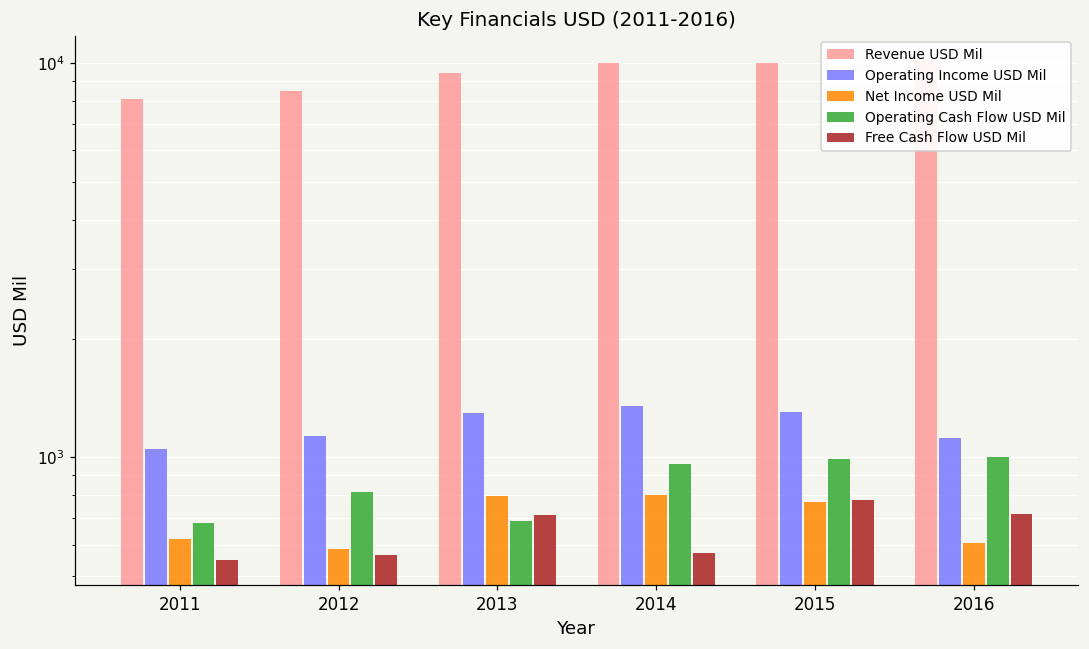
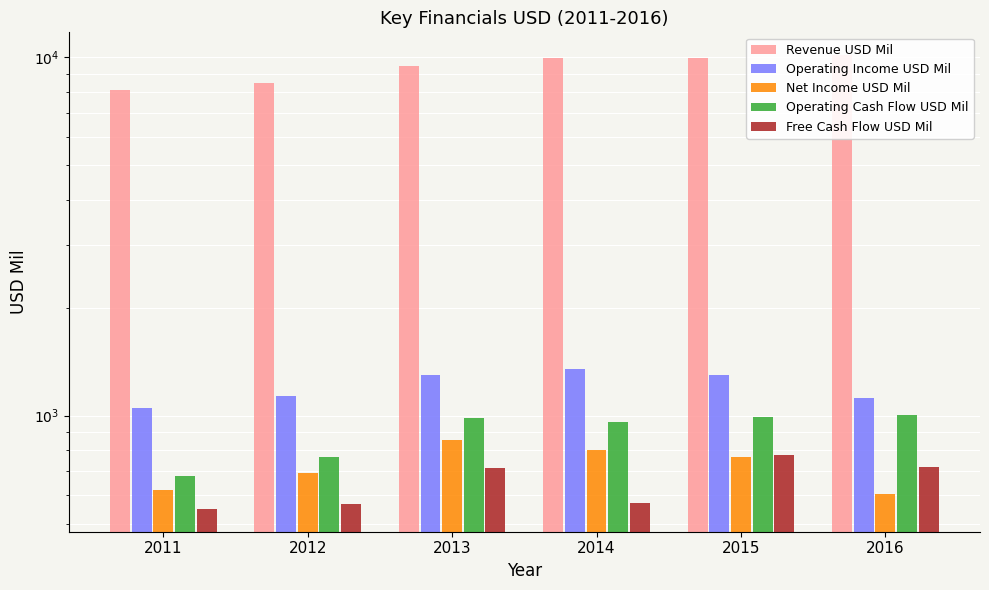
  {
    "Revenue USD Mil": {
      "2011": 8100,
      "2012": 8500,
      "2013": 9400,
      "2014": 10000,
      "2015": 10000
    },
    "Operating Income USD Mil": {
      "2011": 1050,
      "2012": 1130,
      "2013": 1300,
      "2014": 1350,
      "2015": 1300,
      "2016": 1120
    },
    "Net Income USD Mil": {
      "2011": 620,
-     "2012": 580,
-     "2013": 800,
+     "2012": 690,
+     "2013": 860,
      "2014": 800,
      "2015": 770,
      "2016": 610
    },
    "Operating Cash Flow USD Mil": {
      "2011": 680,
-     "2012": 820,
-     "2013": 690,
+     "2012": 770,
+     "2013": 990,
      "2014": 960,
      "2015": 990,
      "2016": 1000
    },
    "Free Cash Flow USD Mil": {
      "2011": 550,
      "2012": 570,
      "2013": 710,
      "2014": 570,
      "2015": 780,
      "2016": 720
    }
  }
